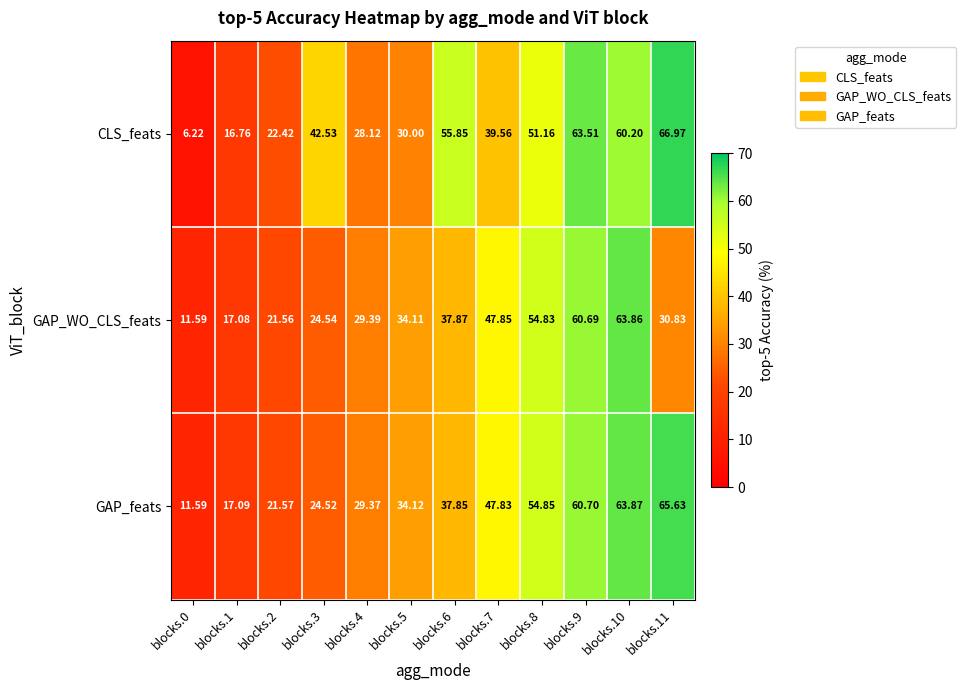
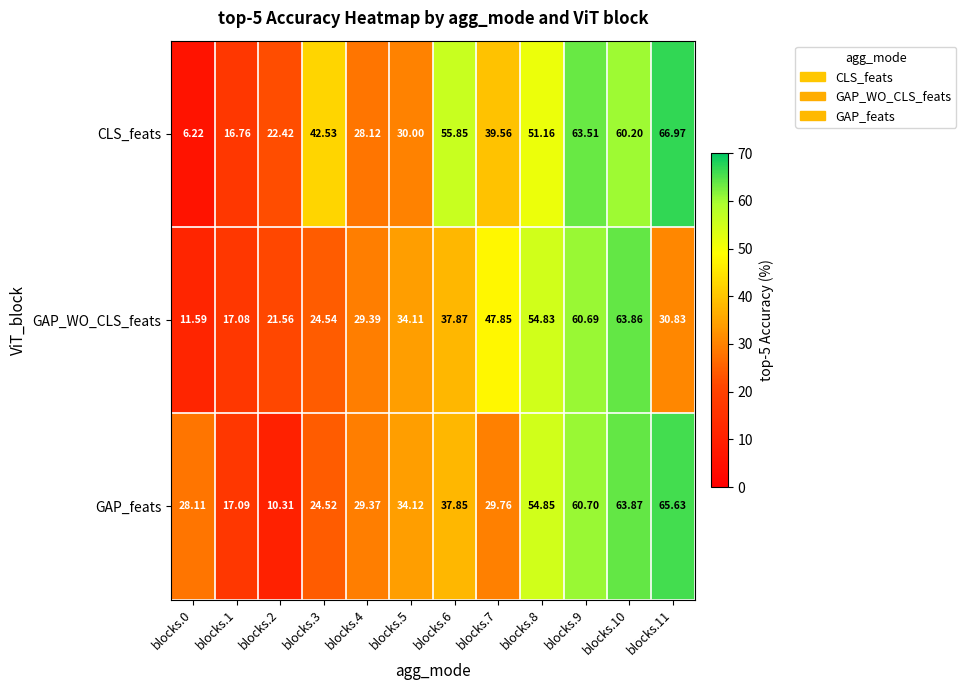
  {
    "CLS_feats": {
      "blocks.0": 6.22,
      "blocks.1": 16.76,
      "blocks.2": 22.42,
      "blocks.3": 42.53,
      "blocks.4": 28.12,
      "blocks.5": 30.00,
      "blocks.6": 55.85,
      "blocks.7": 39.56,
      "blocks.8": 51.16,
      "blocks.9": 63.51,
      "blocks.10": 60.20,
      "blocks.11": 66.97
    },
    "GAP_WO_CLS_feats": {
      "blocks.0": 11.59,
      "blocks.1": 17.08,
      "blocks.2": 21.56,
      "blocks.3": 24.54,
      "blocks.4": 29.39,
      "blocks.5": 34.11,
      "blocks.6": 37.87,
      "blocks.7": 47.85,
      "blocks.8": 54.83,
      "blocks.9": 60.69,
      "blocks.10": 63.86,
      "blocks.11": 30.83
    },
    "GAP_feats": {
-     "blocks.0": 11.59,
+     "blocks.0": 28.11,
      "blocks.1": 17.09,
-     "blocks.2": 21.57,
+     "blocks.2": 10.31,
      "blocks.3": 24.52,
      "blocks.4": 29.37,
      "blocks.5": 34.12,
      "blocks.6": 37.85,
-     "blocks.7": 47.83,
+     "blocks.7": 29.76,
      "blocks.8": 54.85,
      "blocks.9": 60.70,
      "blocks.10": 63.87,
      "blocks.11": 65.63
    }
  }
